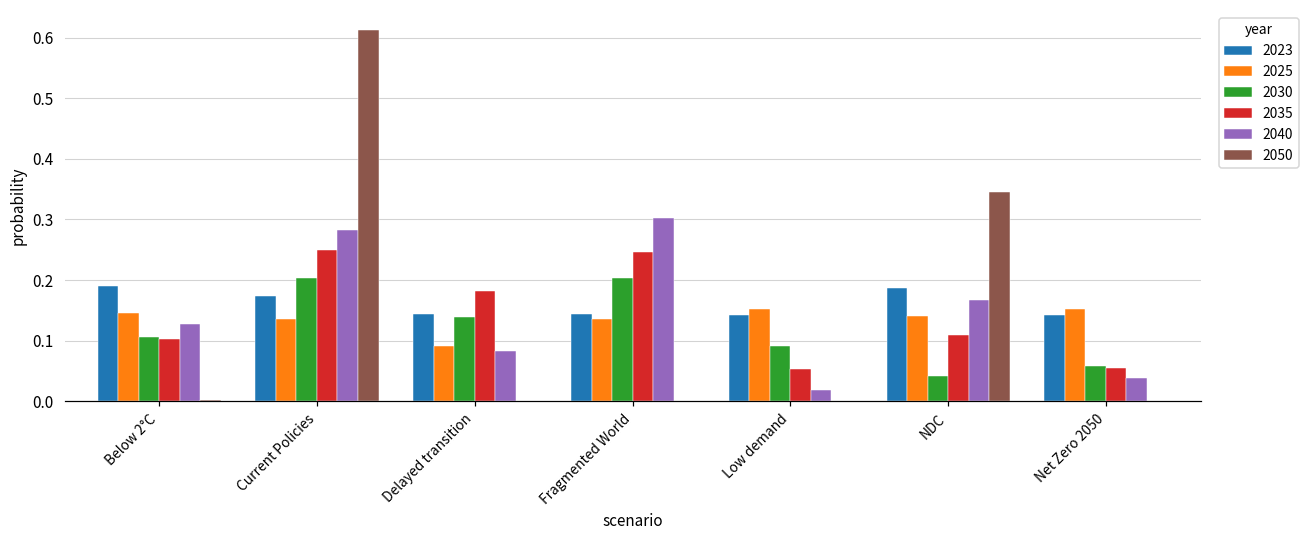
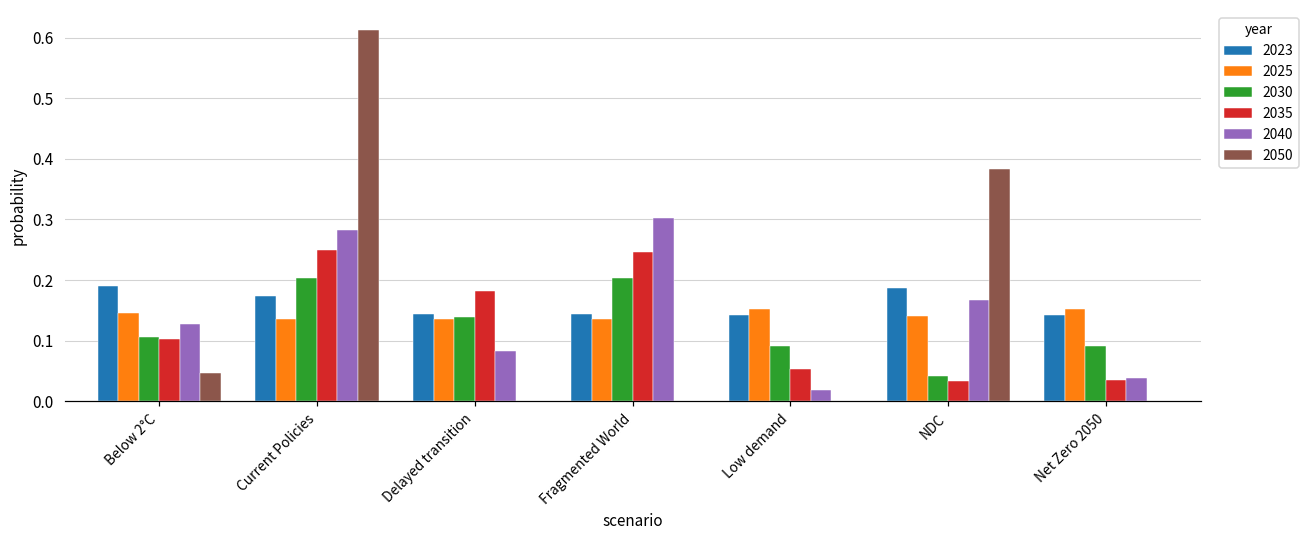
  {
    "2023": {
      "Below 2°C": 0.19,
      "Current Policies": 0.17,
      "Delayed transition": 0.14,
      "Fragmented World": 0.14,
      "Low demand": 0.14,
      "NDC": 0.19,
      "Net Zero 2050": 0.14
    },
    "2025": {
      "Below 2°C": 0.15,
      "Current Policies": 0.14,
-     "Delayed transition": 0.09,
+     "Delayed transition": 0.14,
      "Fragmented World": 0.14,
      "Low demand": 0.15,
      "NDC": 0.14,
      "Net Zero 2050": 0.15
    },
    "2030": {
      "Below 2°C": 0.11,
      "Current Policies": 0.20,
      "Delayed transition": 0.14,
      "Fragmented World": 0.20,
      "Low demand": 0.09,
      "NDC": 0.04,
-     "Net Zero 2050": 0.06
+     "Net Zero 2050": 0.09
    },
    "2035": {
      "Below 2°C": 0.10,
      "Current Policies": 0.25,
      "Delayed transition": 0.18,
      "Fragmented World": 0.25,
      "Low demand": 0.05,
-     "NDC": 0.11,
-     "Net Zero 2050": 0.05
+     "NDC": 0.03,
+     "Net Zero 2050": 0.04
    },
    "2040": {
      "Below 2°C": 0.13,
      "Current Policies": 0.28,
      "Delayed transition": 0.08,
      "Fragmented World": 0.30,
      "Low demand": 0.02,
      "NDC": 0.17,
      "Net Zero 2050": 0.04
    },
    "2050": {
-     "Below 2°C": 0.00,
+     "Below 2°C": 0.05,
      "Current Policies": 0.61,
-     "NDC": 0.35
+     "NDC": 0.38
    }
  }
